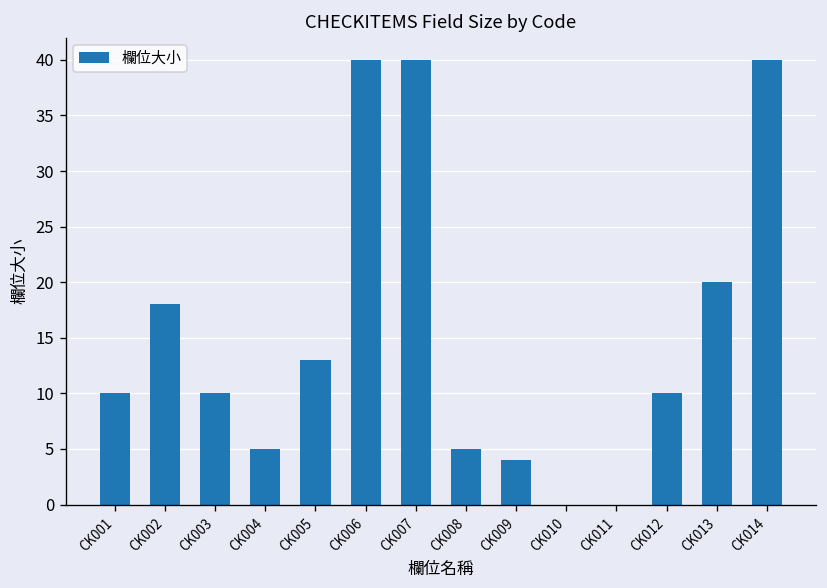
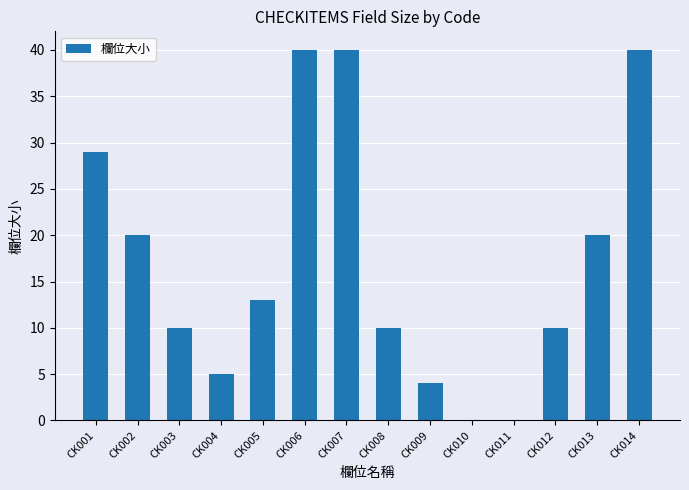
  {
-   "CK001": 10,
-   "CK002": 18,
+   "CK001": 29,
+   "CK002": 20,
    "CK003": 10,
    "CK004": 5,
    "CK005": 13,
    "CK006": 40,
    "CK007": 40,
-   "CK008": 5,
+   "CK008": 10,
    "CK009": 4,
    "CK010": 0,
    "CK011": 0,
    "CK012": 10,
    "CK013": 20,
    "CK014": 40
  }
